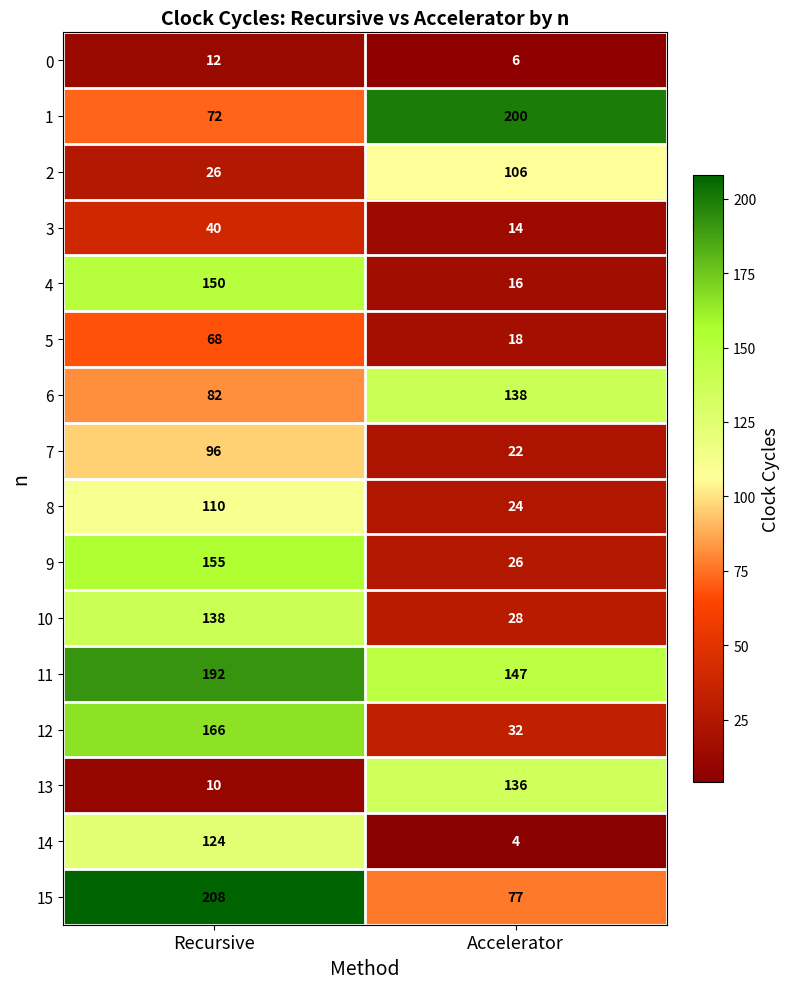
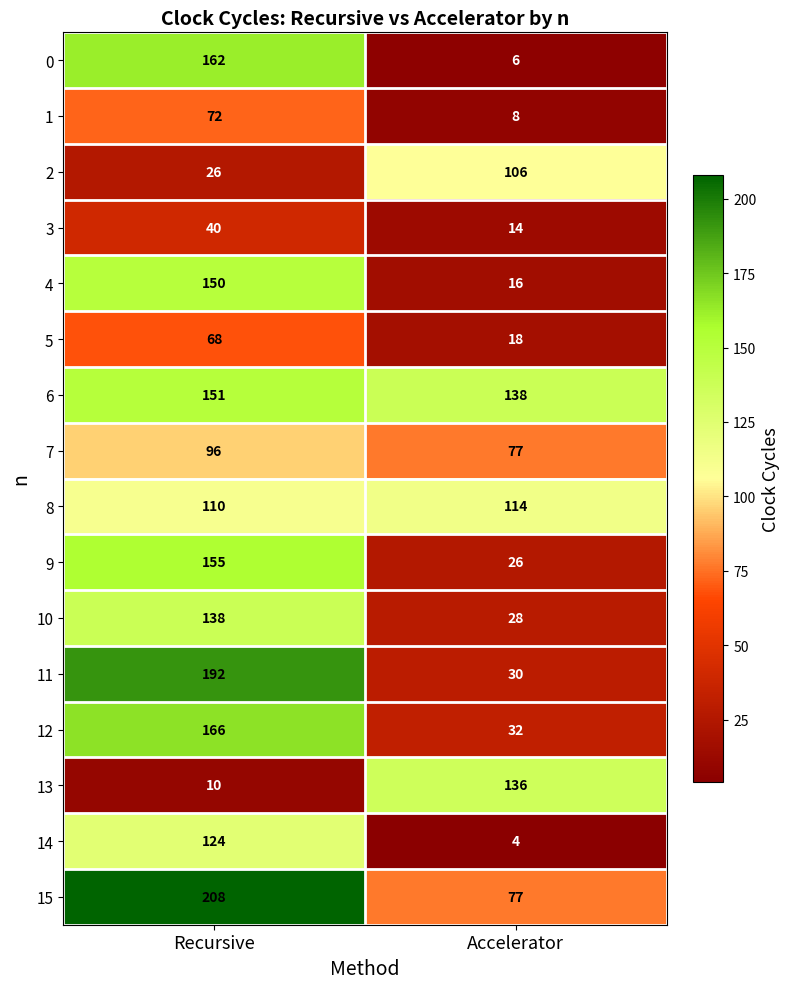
  {
    "0": {
-     "Recursive": 12,
+     "Recursive": 162,
      "Accelerator": 6
    },
    "1": {
      "Recursive": 72,
-     "Accelerator": 200
+     "Accelerator": 8
    },
    "2": {
      "Recursive": 26,
      "Accelerator": 106
    },
    "3": {
      "Recursive": 40,
      "Accelerator": 14
    },
    "4": {
      "Recursive": 150,
      "Accelerator": 16
    },
    "5": {
      "Recursive": 68,
      "Accelerator": 18
    },
    "6": {
-     "Recursive": 82,
+     "Recursive": 151,
      "Accelerator": 138
    },
    "7": {
      "Recursive": 96,
-     "Accelerator": 22
+     "Accelerator": 77
    },
    "8": {
      "Recursive": 110,
-     "Accelerator": 24
+     "Accelerator": 114
    },
    "9": {
      "Recursive": 155,
      "Accelerator": 26
    },
    "10": {
      "Recursive": 138,
      "Accelerator": 28
    },
    "11": {
      "Recursive": 192,
-     "Accelerator": 147
+     "Accelerator": 30
    },
    "12": {
      "Recursive": 166,
      "Accelerator": 32
    },
    "13": {
      "Recursive": 10,
      "Accelerator": 136
    },
    "14": {
      "Recursive": 124,
      "Accelerator": 4
    },
    "15": {
      "Recursive": 208,
      "Accelerator": 77
    }
  }
